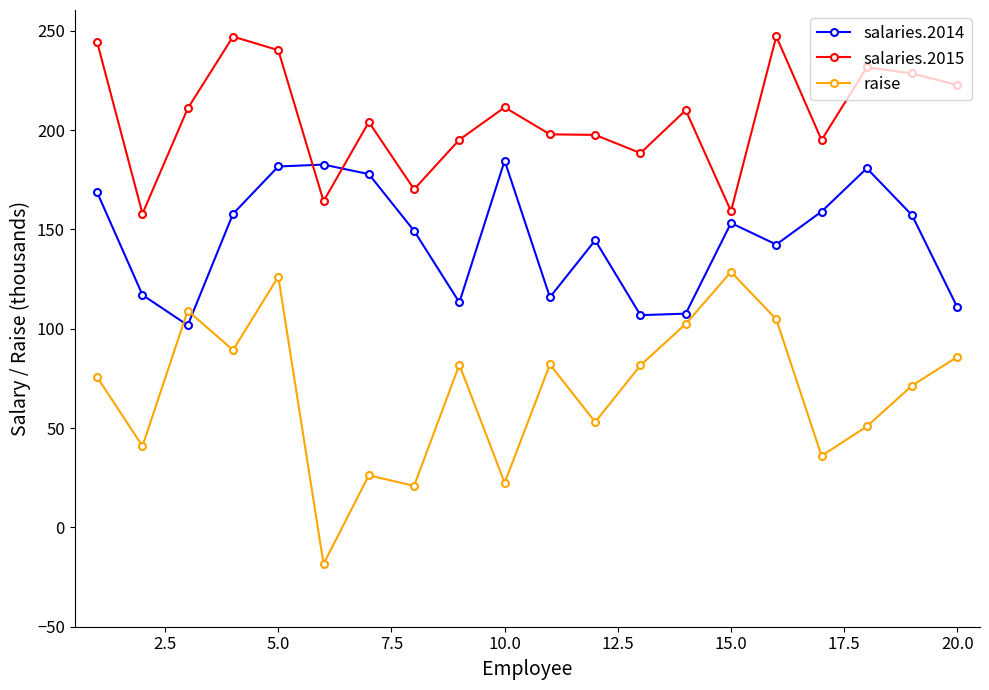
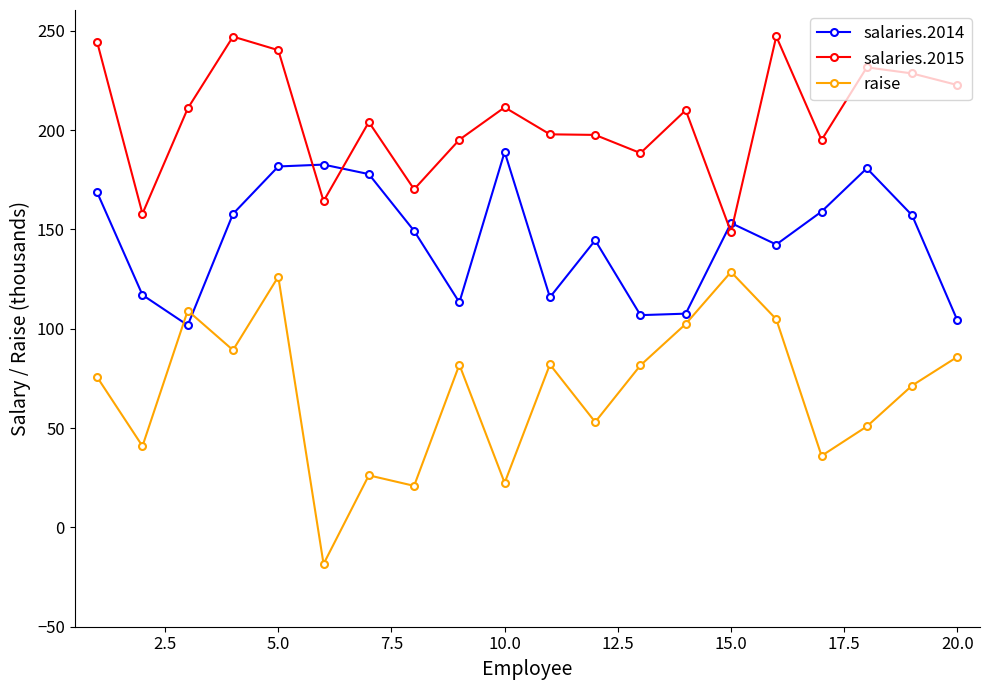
  {
    "salaries.2014": {
      "5.0": 182,
-     "10.0": 185,
+     "10.0": 189,
      "15.0": 153,
-     "20.0": 111
+     "20.0": 104
    },
    "salaries.2015": {
      "5.0": 240,
      "10.0": 211,
-     "15.0": 159
+     "15.0": 149
    },
    "raise": {
      "5.0": 126,
      "10.0": 22,
      "15.0": 129,
      "20.0": 86
    }
  }
